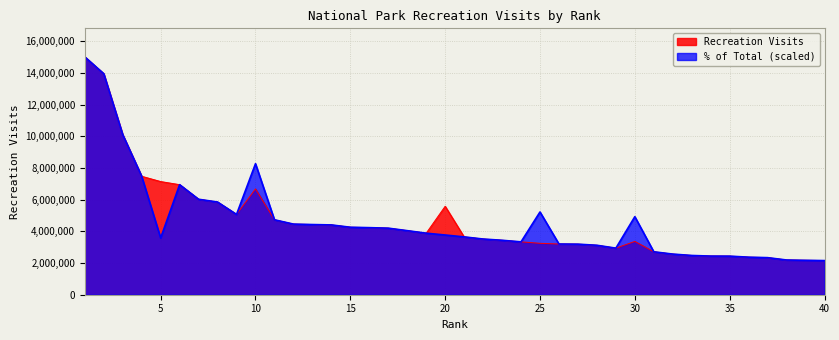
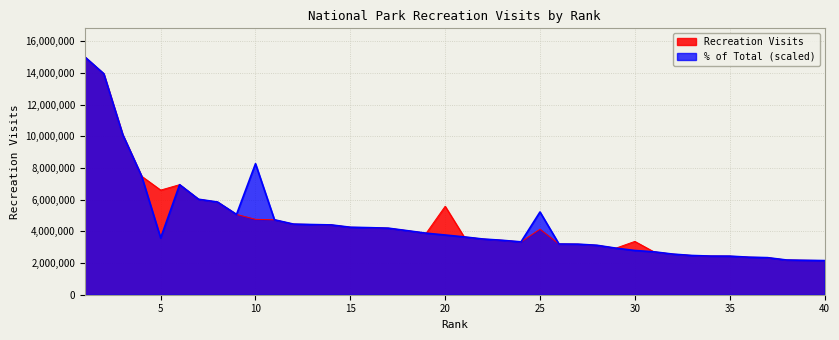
  {
    "Recreation Visits": {
-     "5": "7,100,000",
-     "10": "6,700,000",
+     "5": "6,600,000",
+     "10": "4,800,000",
      "20": "5,600,000",
-     "25": "3,200,000",
+     "25": "4,100,000",
      "30": "3,400,000"
    },
    "% of Total (scaled)": {
      "5": "3,600,000",
      "10": "8,300,000",
      "20": "3,800,000",
      "25": "5,200,000",
-     "30": "4,900,000"
+     "30": "2,800,000"
    }
  }
